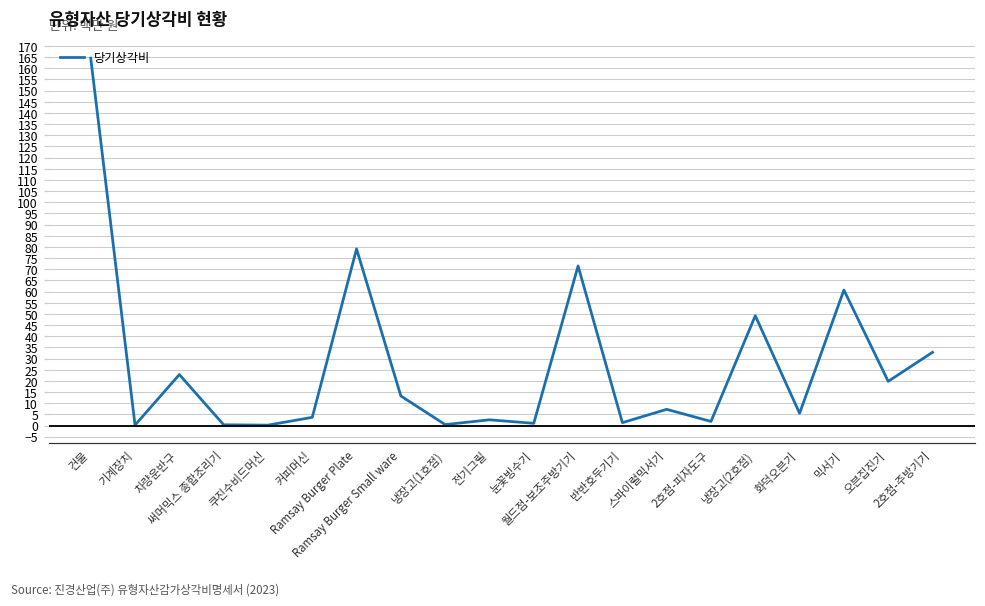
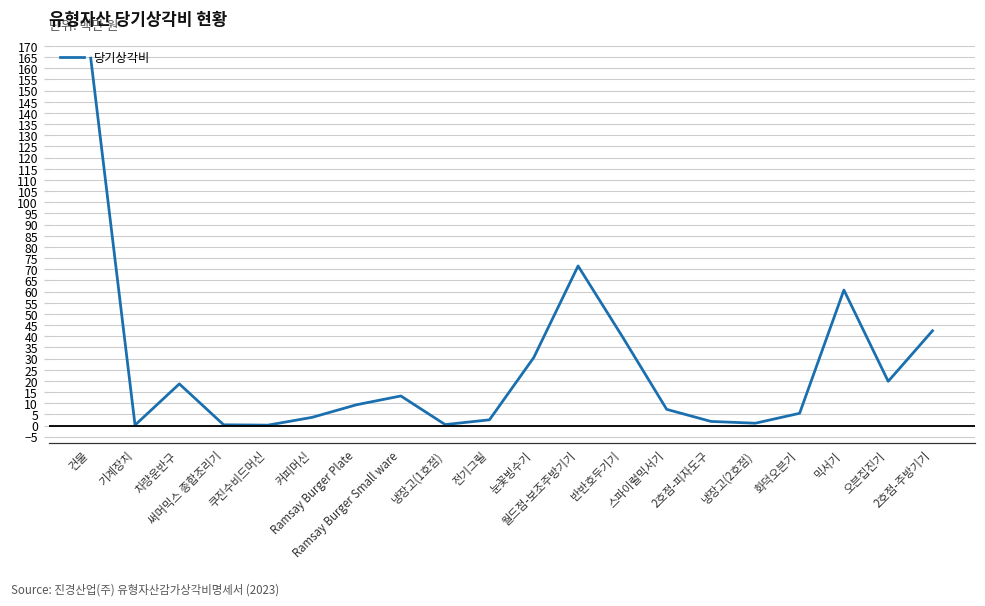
  {
    "건물": 165,
    "기계장치": 0,
-   "차량운반구": 23,
+   "차량운반구": 19,
    "써머믹스 종합조리기": 0,
    "쿠진수비드머신": 0,
    "커피머신": 4,
-   "Ramsay Burger Plate": 79,
+   "Ramsay Burger Plate": 9,
    "Ramsay Burger Small ware": 13,
    "냉장고(1호점)": 0,
    "전기그릴": 3,
-   "눈꽃빙수기": 1,
+   "눈꽃빙수기": 30,
    "월드점-보조주방기기": 71,
-   "반반호두기기": 1,
+   "반반호두기기": 40,
    "스파이럴믹서기": 7,
    "2호점-피자도구": 2,
-   "냉장고(2호점)": 49,
+   "냉장고(2호점)": 1,
    "화덕오븐기": 5,
    "믹서기": 61,
    "오븐집진기": 20,
-   "2호점-주방기기": 33
+   "2호점-주방기기": 42
  }
